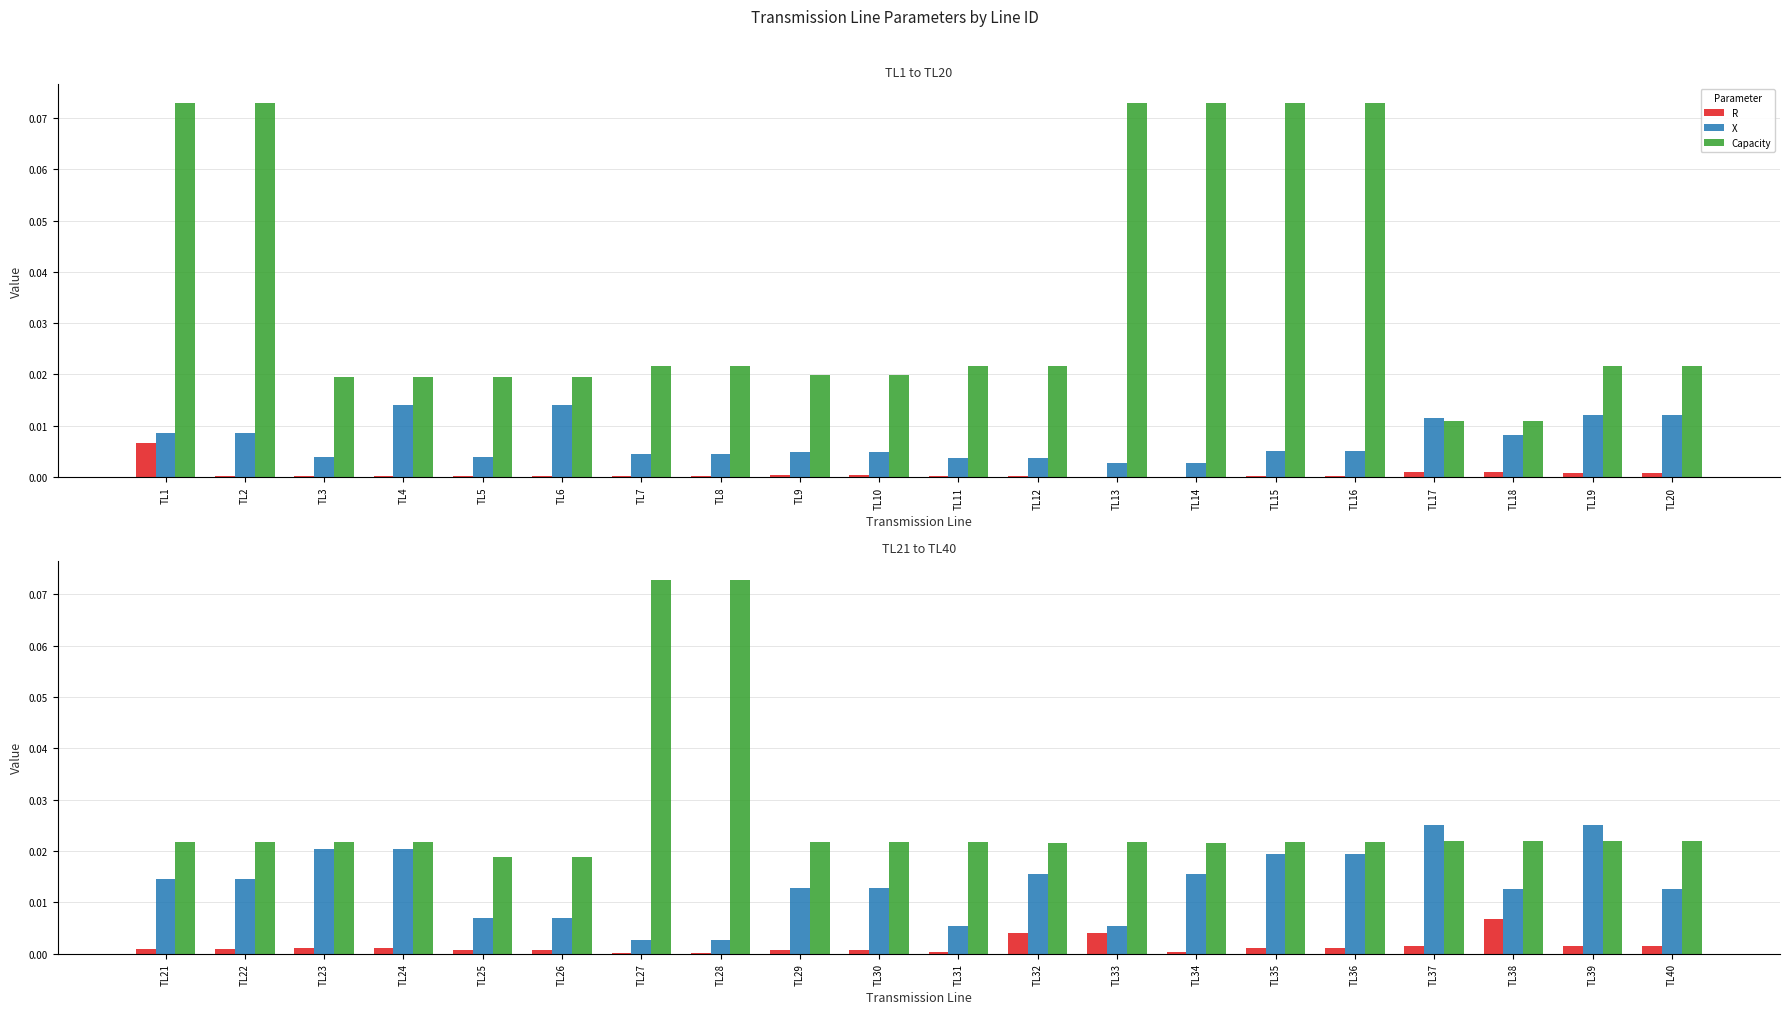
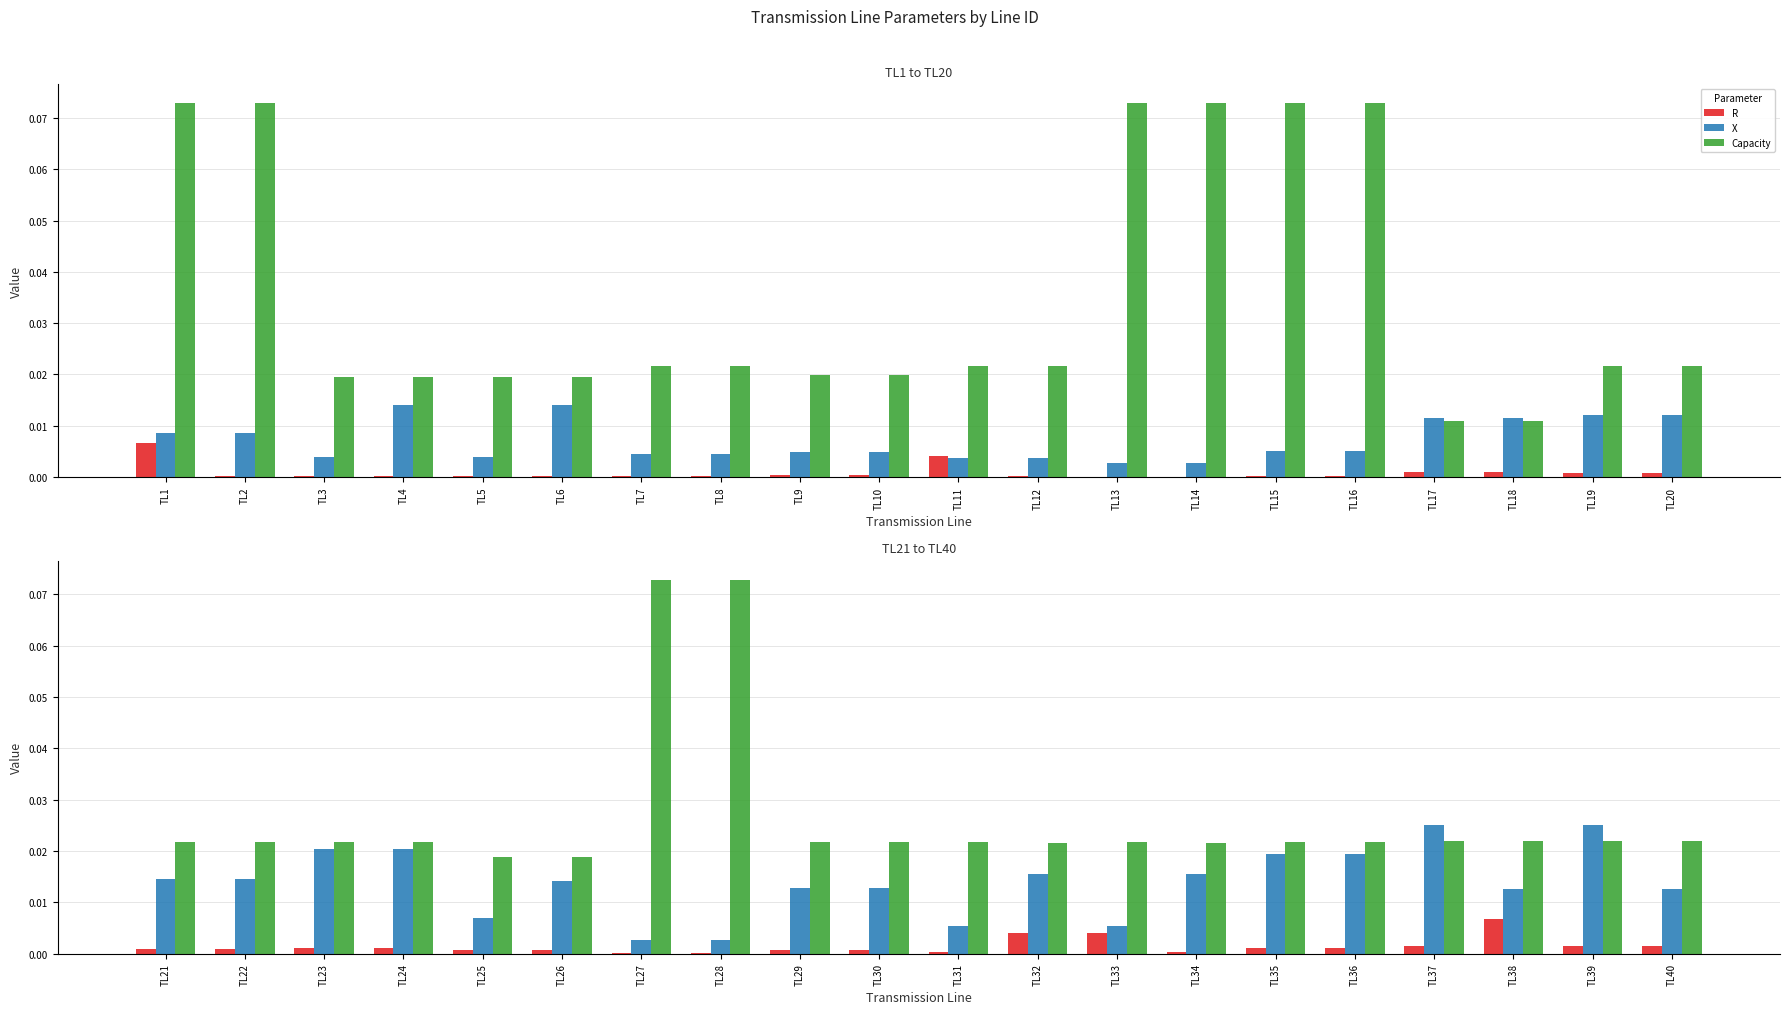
  {
    "TL1 to TL20": {
      "R": {
        "TL1": 0.007,
        "TL9": 0.001,
        "TL10": 0.001,
-       "TL11": 0.000,
+       "TL11": 0.004,
        "TL17": 0.001,
        "TL18": 0.001,
        "TL19": 0.001,
        "TL20": 0.001
      },
      "X": {
        "TL1": 0.009,
        "TL2": 0.009,
        "TL3": 0.004,
        "TL4": 0.014,
        "TL5": 0.004,
        "TL6": 0.014,
        "TL7": 0.004,
        "TL8": 0.004,
        "TL9": 0.005,
        "TL10": 0.005,
        "TL11": 0.004,
        "TL12": 0.004,
        "TL13": 0.003,
        "TL14": 0.003,
        "TL15": 0.005,
        "TL16": 0.005,
        "TL17": 0.012,
-       "TL18": 0.008,
+       "TL18": 0.012,
        "TL19": 0.012,
        "TL20": 0.012
      },
      "Capacity": {
        "TL1": 0.073,
        "TL2": 0.073,
        "TL3": 0.020,
        "TL4": 0.020,
        "TL5": 0.020,
        "TL6": 0.020,
        "TL7": 0.022,
        "TL8": 0.022,
        "TL9": 0.020,
        "TL10": 0.020,
        "TL11": 0.022,
        "TL12": 0.022,
        "TL13": 0.073,
        "TL14": 0.073,
        "TL15": 0.073,
        "TL16": 0.073,
        "TL17": 0.011,
        "TL18": 0.011,
        "TL19": 0.022,
        "TL20": 0.022
      }
    },
    "TL21 to TL40": {
      "R": {
        "TL21": 0.001,
        "TL22": 0.001,
        "TL23": 0.001,
        "TL24": 0.001,
        "TL25": 0.001,
        "TL26": 0.001,
        "TL29": 0.001,
        "TL30": 0.001,
        "TL32": 0.004,
        "TL33": 0.004,
        "TL35": 0.001,
        "TL36": 0.001,
        "TL37": 0.001,
        "TL38": 0.007,
        "TL39": 0.001,
        "TL40": 0.001
      },
      "X": {
        "TL21": 0.015,
        "TL22": 0.015,
        "TL23": 0.020,
        "TL24": 0.020,
        "TL25": 0.007,
-       "TL26": 0.007,
+       "TL26": 0.014,
        "TL27": 0.003,
        "TL28": 0.003,
        "TL29": 0.013,
        "TL30": 0.013,
        "TL31": 0.005,
        "TL32": 0.016,
        "TL33": 0.005,
        "TL34": 0.016,
        "TL35": 0.019,
        "TL36": 0.019,
        "TL37": 0.025,
        "TL38": 0.013,
        "TL39": 0.025,
        "TL40": 0.013
      },
      "Capacity": {
        "TL21": 0.022,
        "TL22": 0.022,
        "TL23": 0.022,
        "TL24": 0.022,
        "TL25": 0.019,
        "TL26": 0.019,
        "TL27": 0.073,
        "TL28": 0.073,
        "TL29": 0.022,
        "TL30": 0.022,
        "TL31": 0.022,
        "TL32": 0.022,
        "TL33": 0.022,
        "TL34": 0.022,
        "TL35": 0.022,
        "TL36": 0.022,
        "TL37": 0.022,
        "TL38": 0.022,
        "TL39": 0.022,
        "TL40": 0.022
      }
    }
  }
